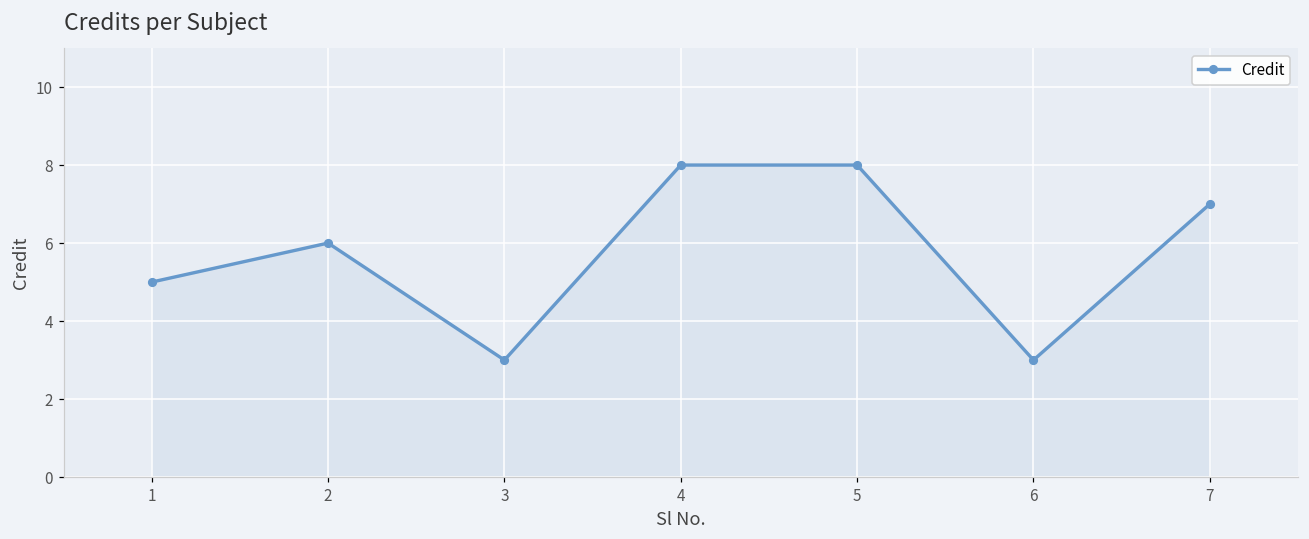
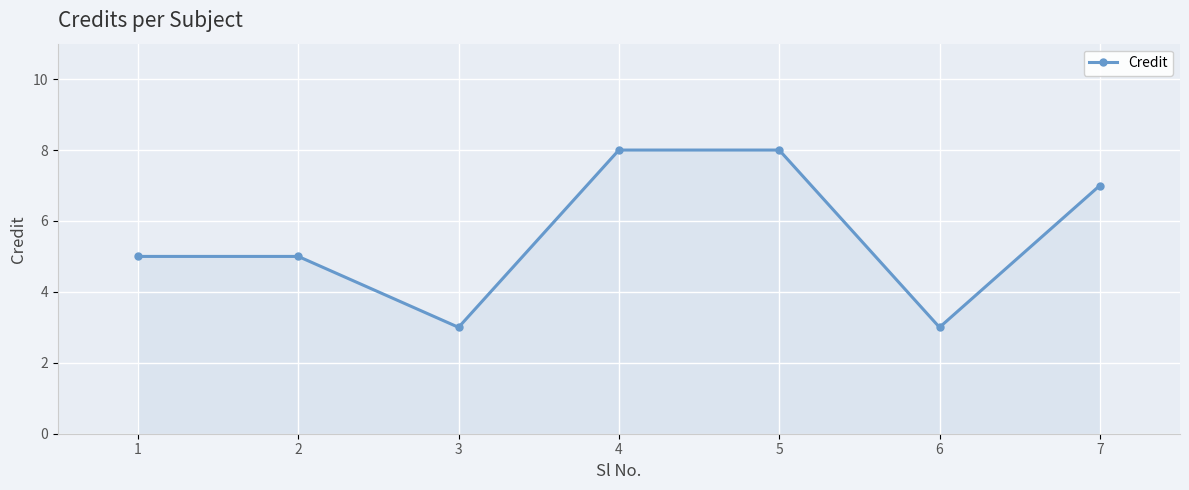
  {
    "1": 5,
-   "2": 6,
+   "2": 5,
    "3": 3,
    "4": 8,
    "5": 8,
    "6": 3,
    "7": 7
  }
